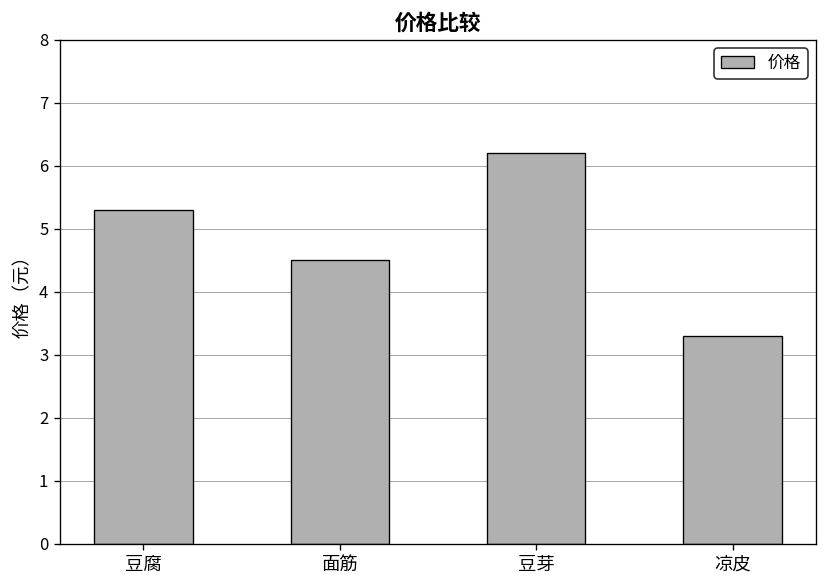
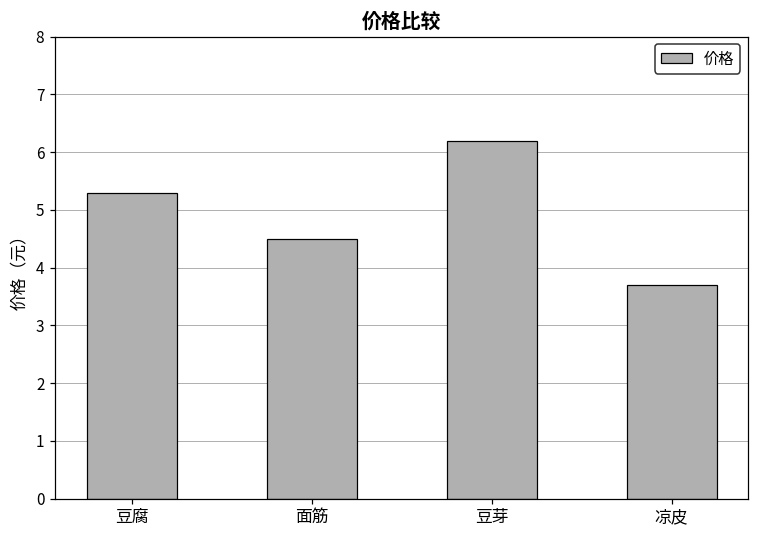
  {
    "豆腐": 5.3,
    "面筋": 4.5,
    "豆芽": 6.2,
-   "凉皮": 3.3
+   "凉皮": 3.7
  }
